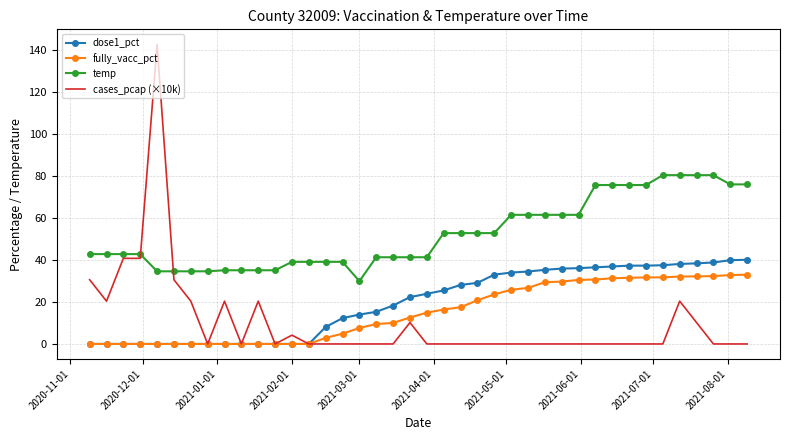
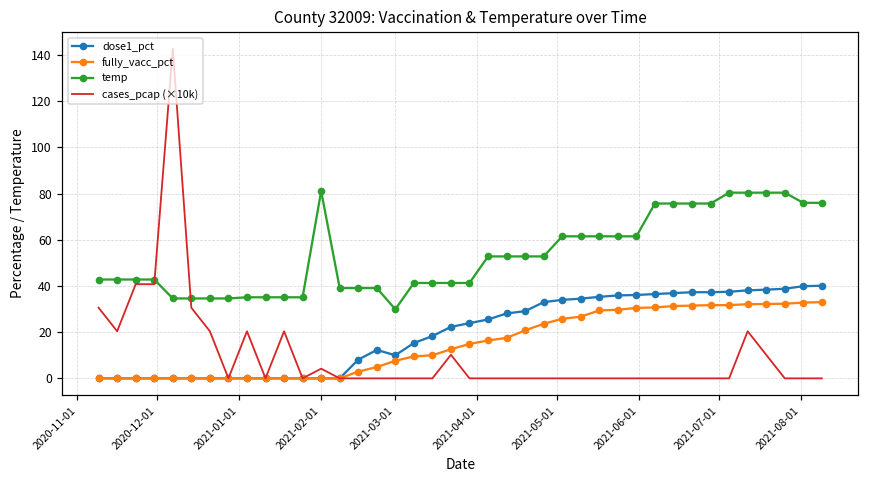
  {
    "dose1_pct": {
-     "2021-03-01": 14
+     "2021-03-01": 10
    },
    "fully_vacc_pct": {
      "2021-03-01": 8
    },
    "temp": {
-     "2021-02-01": 39,
+     "2021-02-01": 81,
      "2021-03-01": 30
    },
    "cases_pcap (×10k)": {
      "2021-02-01": 4,
      "2021-03-01": 0
    }
  }
